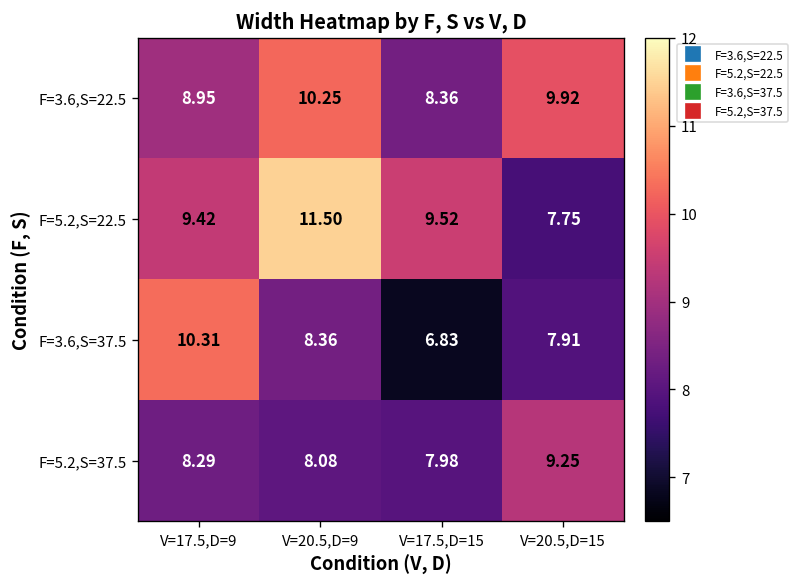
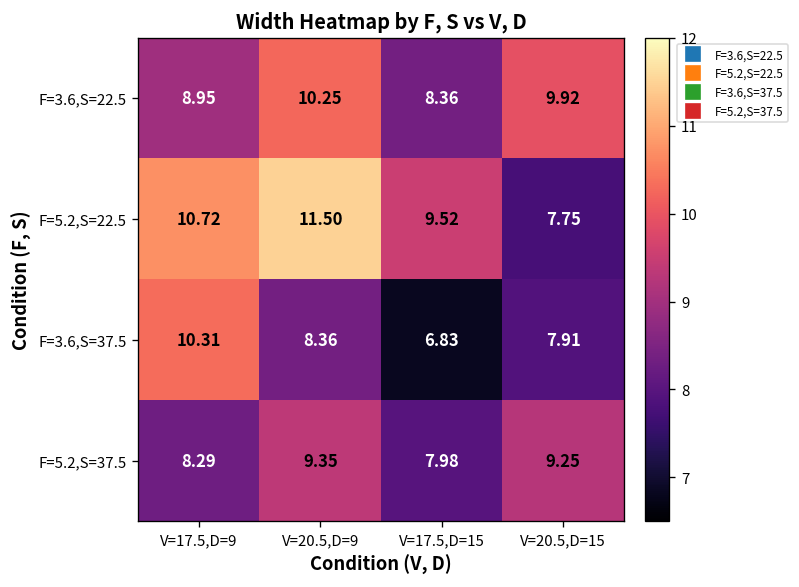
  {
    "F=3.6,S=22.5": {
      "V=17.5,D=9": 8.95,
      "V=20.5,D=9": 10.25,
      "V=17.5,D=15": 8.36,
      "V=20.5,D=15": 9.92
    },
    "F=5.2,S=22.5": {
-     "V=17.5,D=9": 9.42,
+     "V=17.5,D=9": 10.72,
      "V=20.5,D=9": 11.50,
      "V=17.5,D=15": 9.52,
      "V=20.5,D=15": 7.75
    },
    "F=3.6,S=37.5": {
      "V=17.5,D=9": 10.31,
      "V=20.5,D=9": 8.36,
      "V=17.5,D=15": 6.83,
      "V=20.5,D=15": 7.91
    },
    "F=5.2,S=37.5": {
      "V=17.5,D=9": 8.29,
-     "V=20.5,D=9": 8.08,
+     "V=20.5,D=9": 9.35,
      "V=17.5,D=15": 7.98,
      "V=20.5,D=15": 9.25
    }
  }
